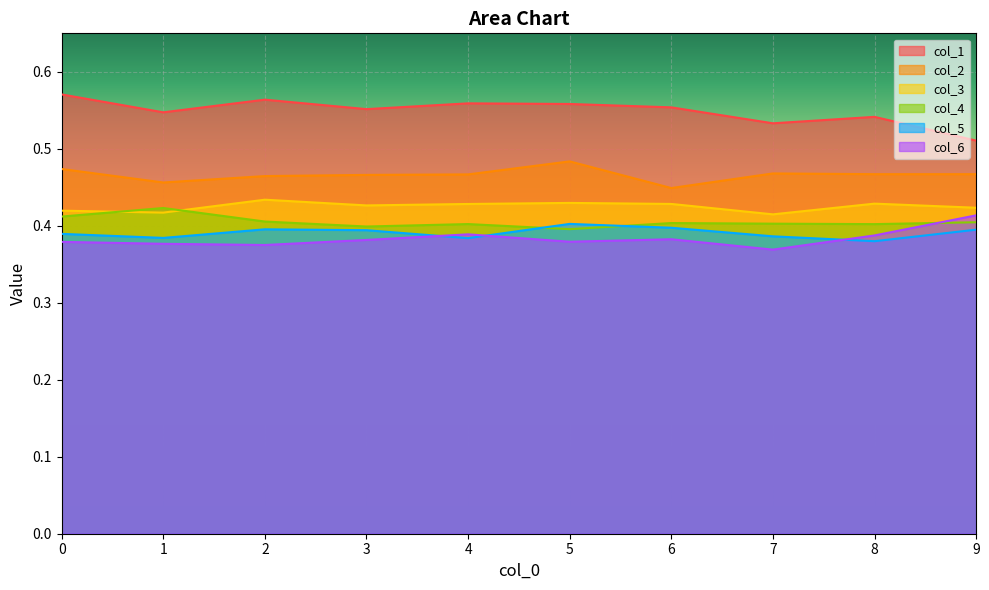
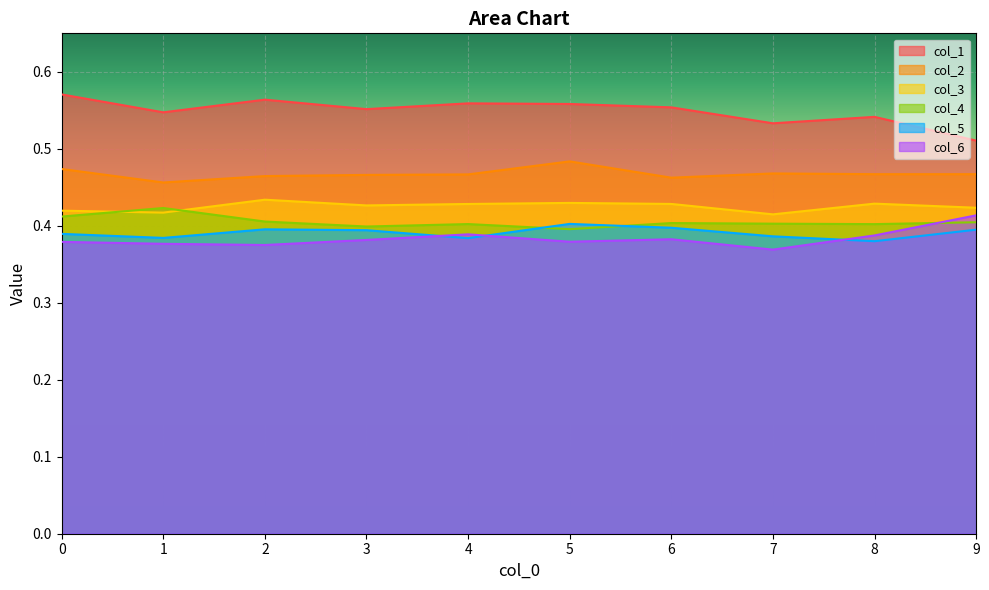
  {
    "col_1": {
      "0": 0.57,
      "1": 0.55,
      "2": 0.56,
      "3": 0.55,
      "4": 0.56,
      "5": 0.56,
      "6": 0.55,
      "7": 0.53,
      "8": 0.54,
      "9": 0.51
    },
    "col_2": {
      "0": 0.47,
      "1": 0.46,
      "2": 0.46,
      "3": 0.47,
      "4": 0.47,
      "5": 0.48,
-     "6": 0.45,
+     "6": 0.46,
      "7": 0.47,
      "8": 0.47,
      "9": 0.47
    },
    "col_3": {
      "0": 0.42,
      "1": 0.42,
      "2": 0.43,
      "3": 0.43,
      "4": 0.43,
      "5": 0.43,
      "6": 0.43,
      "7": 0.41,
      "8": 0.43,
      "9": 0.42
    },
    "col_4": {
      "0": 0.41,
      "1": 0.42,
      "2": 0.41,
      "3": 0.40,
      "4": 0.40,
      "5": 0.40,
      "6": 0.40,
      "7": 0.40,
      "8": 0.40,
      "9": 0.40
    },
    "col_5": {
      "0": 0.39,
      "1": 0.38,
      "2": 0.40,
      "3": 0.39,
      "4": 0.38,
      "5": 0.40,
      "6": 0.40,
      "7": 0.39,
      "8": 0.38,
      "9": 0.39
    },
    "col_6": {
      "0": 0.38,
      "1": 0.38,
      "2": 0.38,
      "3": 0.38,
      "4": 0.39,
      "5": 0.38,
      "6": 0.38,
      "7": 0.37,
      "8": 0.39,
      "9": 0.41
    }
  }
